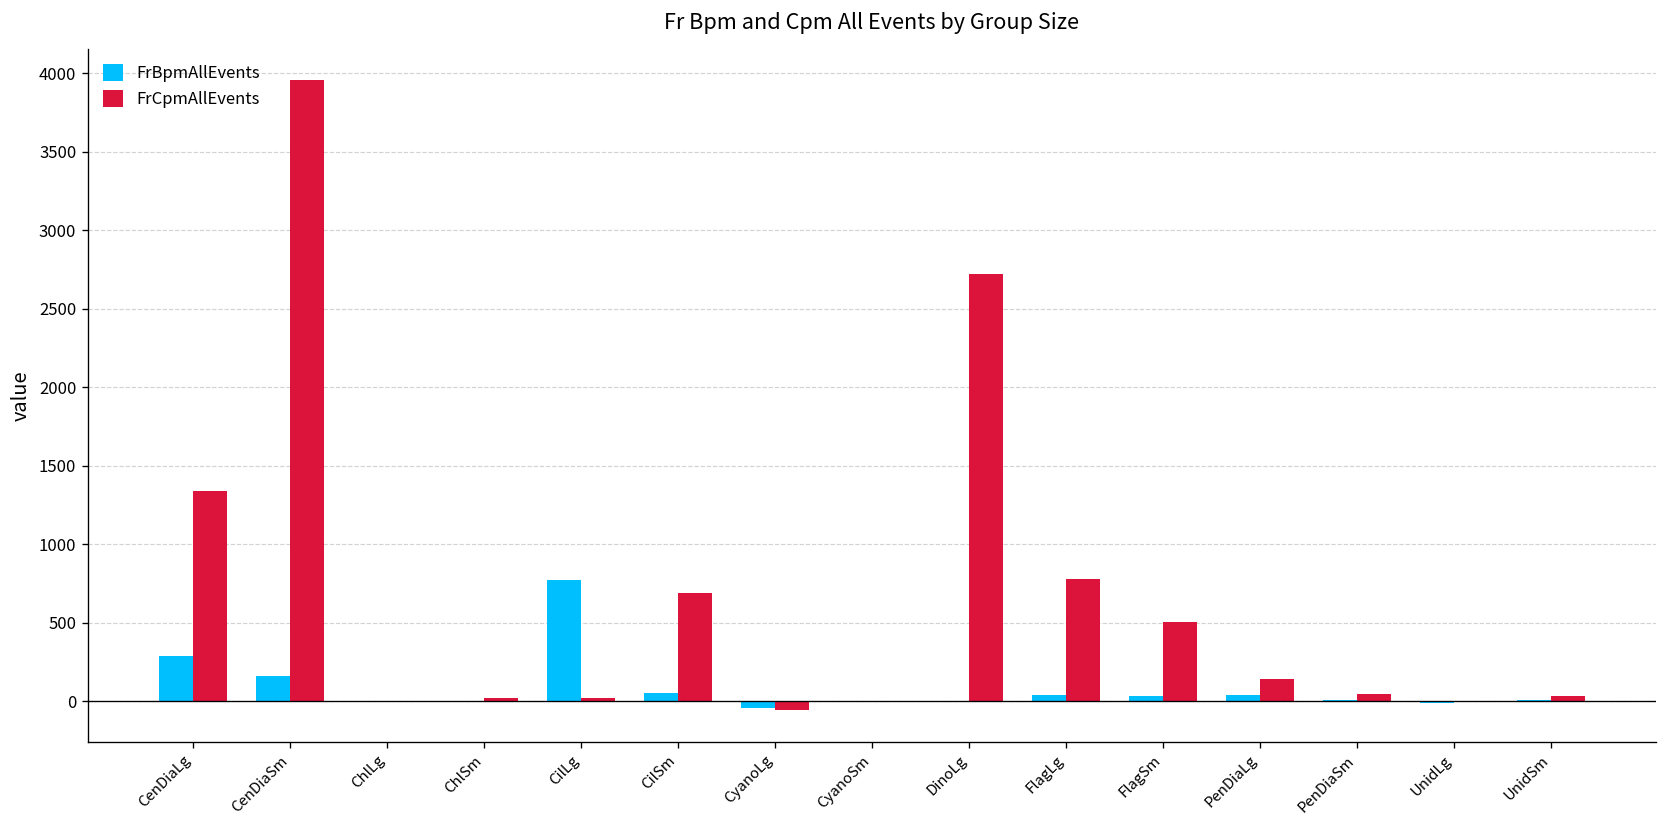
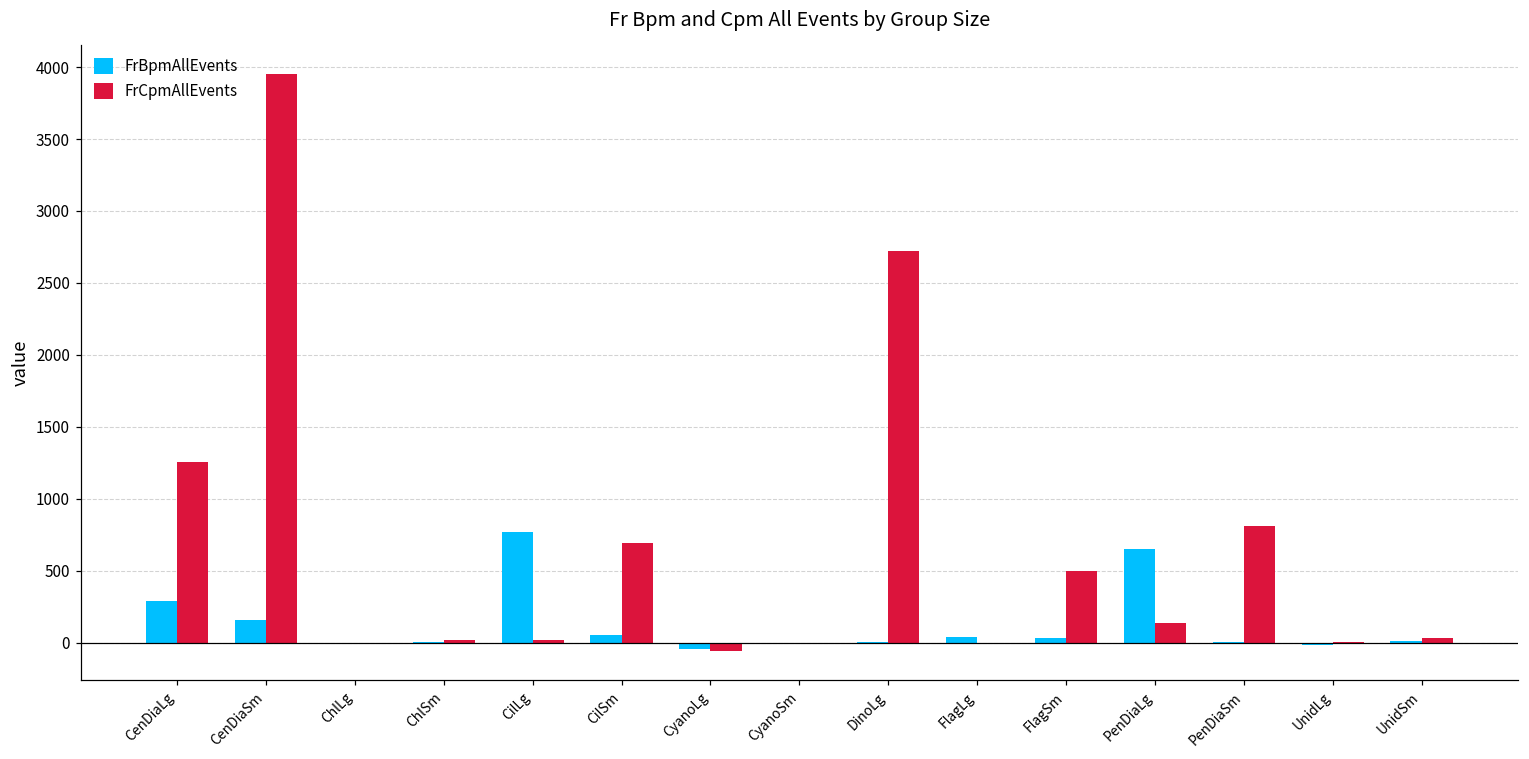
  {
    "FrBpmAllEvents": {
      "CenDiaLg": 290,
      "CenDiaSm": 160,
      "CilLg": 770,
      "CilSm": 50,
      "CyanoLg": -40,
      "FlagLg": 40,
      "FlagSm": 30,
-     "PenDiaLg": 40
+     "PenDiaLg": 650
    },
    "FrCpmAllEvents": {
-     "CenDiaLg": 1340,
+     "CenDiaLg": 1260,
      "CenDiaSm": 3950,
      "ChlLg": 0,
      "ChlSm": 20,
      "CilSm": 690,
      "CyanoLg": -60,
      "DinoLg": 2720,
-     "FlagLg": 780,
+     "FlagLg": 0,
      "FlagSm": 500,
      "PenDiaLg": 140,
-     "PenDiaSm": 50,
+     "PenDiaSm": 810,
      "UnidSm": 40
    }
  }
